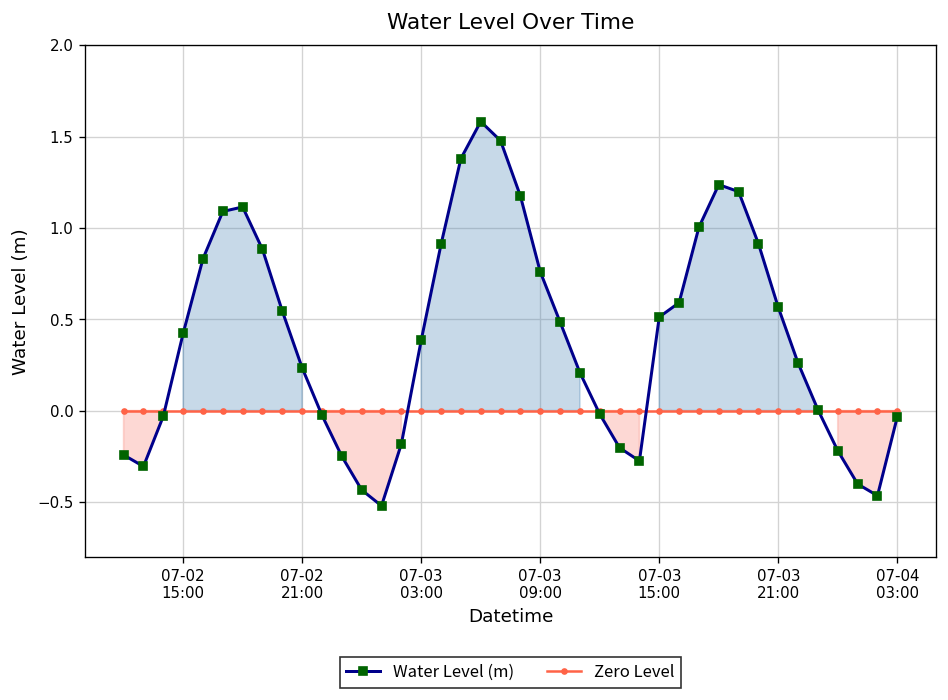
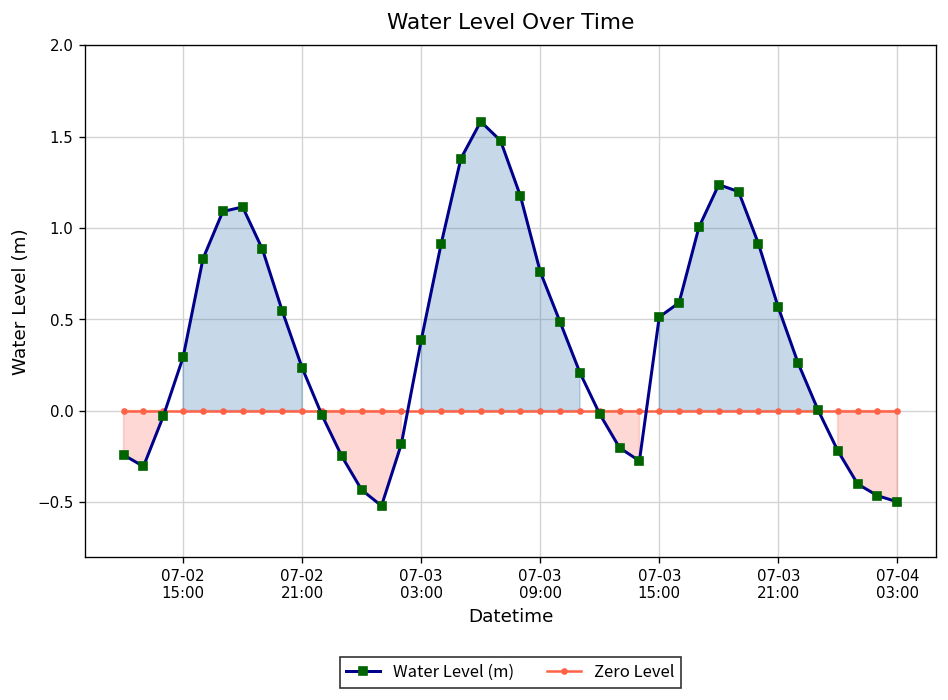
  {
    "Water Level (m)": {
-     "07-02 15:00": 0.42,
+     "07-02 15:00": 0.29,
      "07-02 21:00": 0.23,
      "07-03 03:00": 0.38,
      "07-03 09:00": 0.76,
      "07-03 15:00": 0.51,
      "07-03 21:00": 0.56,
-     "07-04 03:00": -0.03
+     "07-04 03:00": -0.50
    },
    "Zero Level": {
      "07-02 15:00": 0.00,
      "07-02 21:00": 0.00,
      "07-03 03:00": 0.00,
      "07-03 09:00": 0.00,
      "07-03 15:00": 0.00,
      "07-03 21:00": 0.00,
      "07-04 03:00": 0.00
    }
  }
